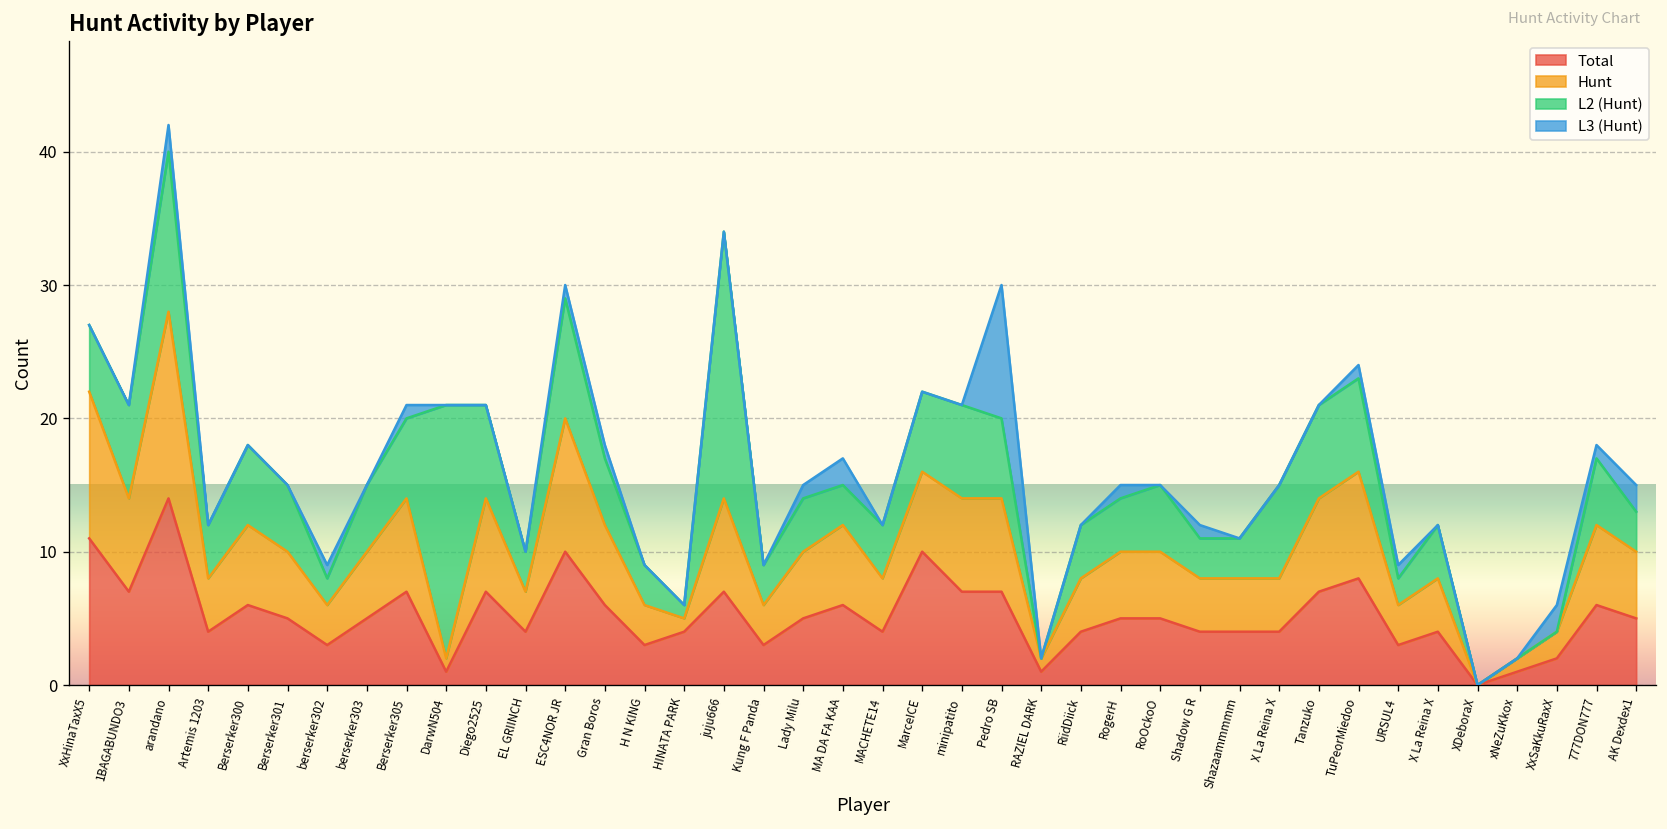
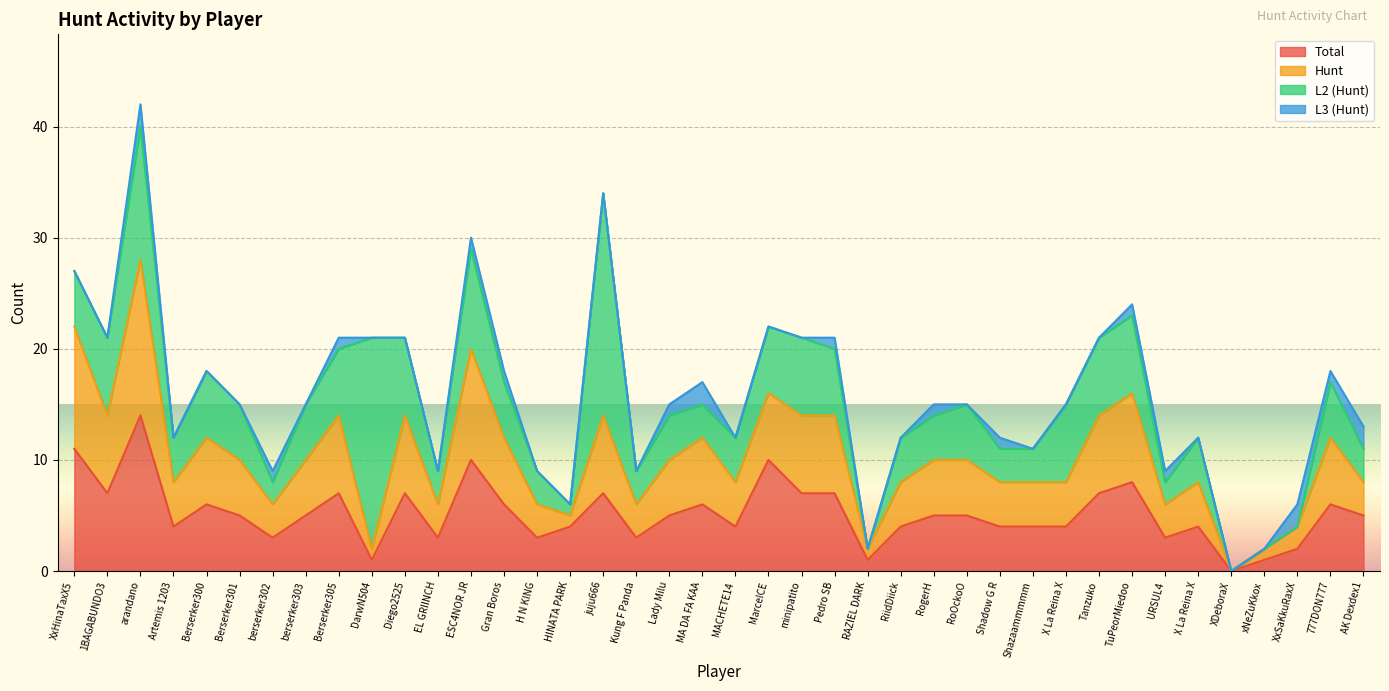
  {
    "Total": {
      "XxHinaTaxX5": 11,
      "1BAGABUNDO3": 7,
      "arandano": 14,
      "Artemis 1203": 4,
      "Berserker300": 6,
      "Berserker301": 5,
      "berserker302": 3,
      "berserker303": 5,
      "Berserker305": 7,
      "DarwN504": 1,
      "Diego2525": 7,
-     "EL GRIINCH": 4,
+     "EL GRIINCH": 3,
      "ESC4NOR JR": 10,
      "Gran Boros": 6,
      "H N KING": 3,
      "HINATA PARK": 4,
      "juju666": 7,
      "Kung F Panda": 3,
      "Lady Milu": 5,
      "MA DA FA KAA": 6,
      "MACHETE14": 4,
      "MarceICE": 10,
      "minipatito": 7,
      "Pedro SB": 7,
      "RAZIEL DARK": 1,
      "RiidDiick": 4,
      "RogerH": 5,
      "RoOckoO": 5,
      "Shadow G R": 4,
      "Shazaammmmm": 4,
      "Tanzuko": 7,
      "TuPeorMiedoo": 8,
      "URSUL4": 3,
      "xNeZuKkox": 1,
      "XxSaKkuRaxX": 2,
      "777DON777": 6,
      "AK Dexdex1": 5
    },
    "Hunt": {
      "XxHinaTaxX5": 11,
      "1BAGABUNDO3": 7,
      "arandano": 14,
      "Artemis 1203": 4,
      "Berserker300": 6,
      "Berserker301": 5,
      "berserker302": 3,
      "berserker303": 5,
      "Berserker305": 7,
      "DarwN504": 1,
      "Diego2525": 7,
      "EL GRIINCH": 3,
      "ESC4NOR JR": 10,
      "Gran Boros": 6,
      "H N KING": 3,
      "HINATA PARK": 1,
      "juju666": 7,
      "Kung F Panda": 3,
      "Lady Milu": 5,
      "MA DA FA KAA": 6,
      "MACHETE14": 4,
      "MarceICE": 6,
      "minipatito": 7,
      "Pedro SB": 7,
      "RiidDiick": 4,
      "RogerH": 5,
      "RoOckoO": 5,
      "Shadow G R": 4,
      "Shazaammmmm": 4,
      "Tanzuko": 7,
      "TuPeorMiedoo": 8,
      "URSUL4": 3,
      "777DON777": 6,
-     "AK Dexdex1": 5
+     "AK Dexdex1": 3
    },
    "L2 (Hunt)": {
      "arandano": 12,
      "berserker302": 2,
      "Berserker305": 6,
      "ESC4NOR JR": 9,
      "Gran Boros": 5,
      "Lady Milu": 4,
      "MA DA FA KAA": 3,
      "Pedro SB": 6,
      "RogerH": 4,
      "Shadow G R": 3,
      "TuPeorMiedoo": 7,
      "URSUL4": 2,
      "777DON777": 5,
      "AK Dexdex1": 3
    },
    "L3 (Hunt)": {
      "arandano": 2,
      "berserker302": 1,
      "Berserker305": 1,
      "ESC4NOR JR": 1,
      "Gran Boros": 1,
      "Lady Milu": 1,
      "MA DA FA KAA": 2,
-     "Pedro SB": 10,
+     "Pedro SB": 1,
      "RogerH": 1,
      "Shadow G R": 1,
      "TuPeorMiedoo": 1,
      "URSUL4": 1,
      "XxSaKkuRaxX": 2,
      "777DON777": 1,
      "AK Dexdex1": 2
    }
  }
